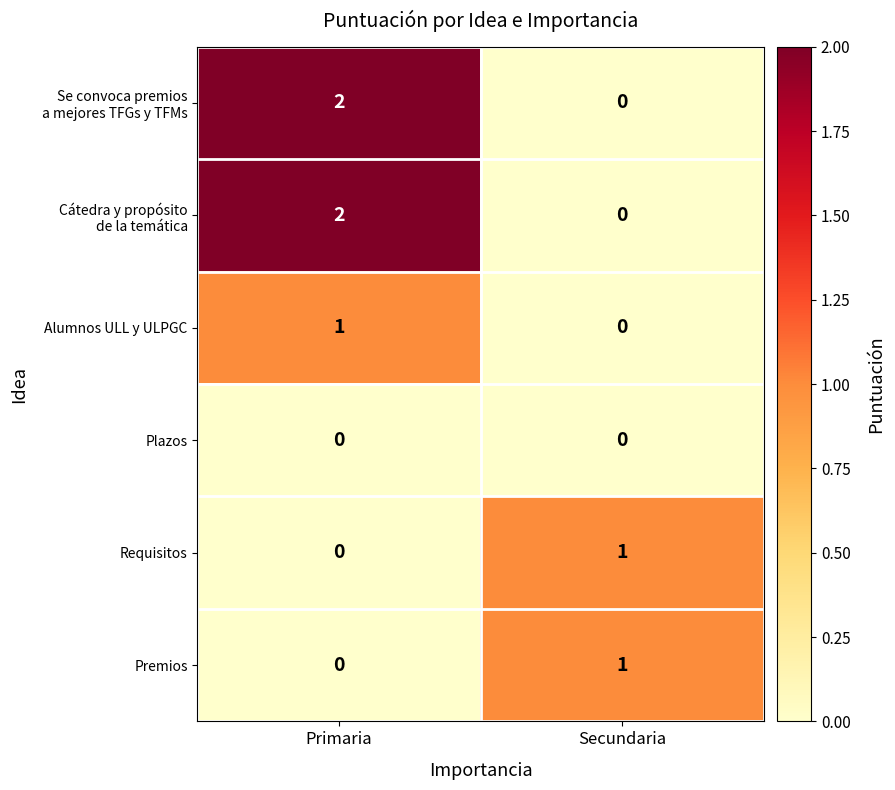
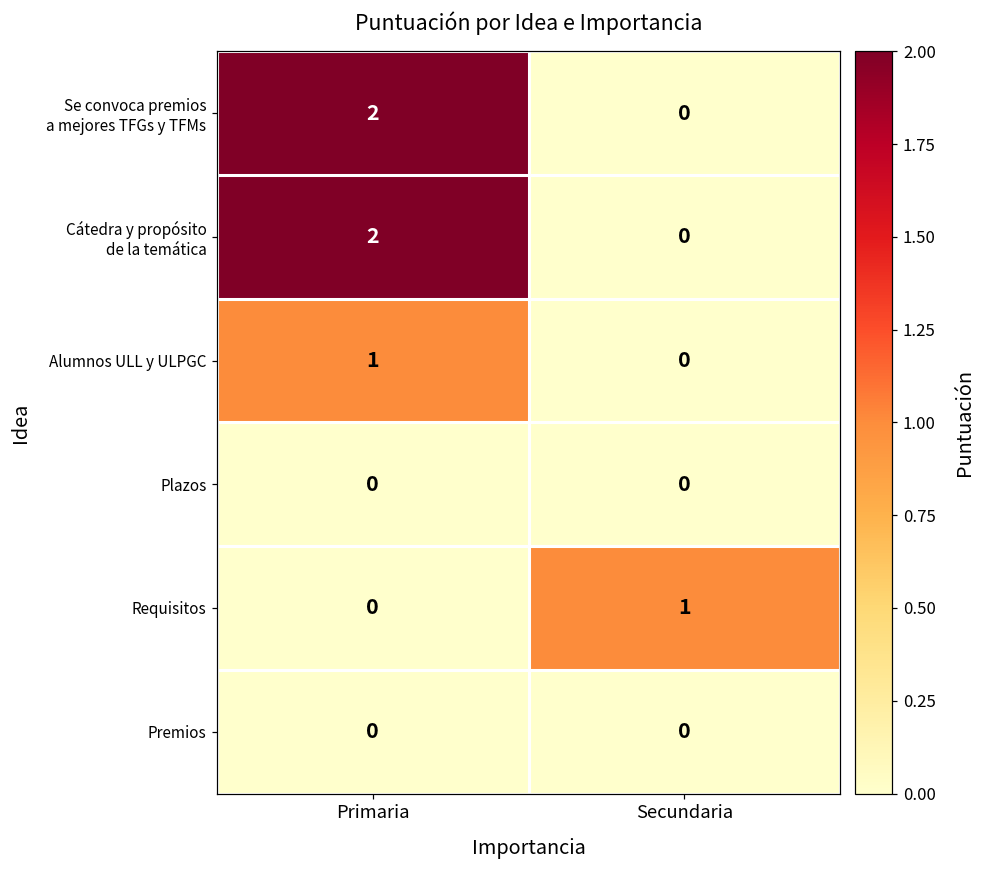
  {
    "Se convoca premios a mejores TFGs y TFMs": {
      "Primaria": 2,
      "Secundaria": 0
    },
    "Cátedra y propósito de la temática": {
      "Primaria": 2,
      "Secundaria": 0
    },
    "Alumnos ULL y ULPGC": {
      "Primaria": 1,
      "Secundaria": 0
    },
    "Plazos": {
      "Primaria": 0,
      "Secundaria": 0
    },
    "Requisitos": {
      "Primaria": 0,
      "Secundaria": 1
    },
    "Premios": {
      "Primaria": 0,
-     "Secundaria": 1
+     "Secundaria": 0
    }
  }
